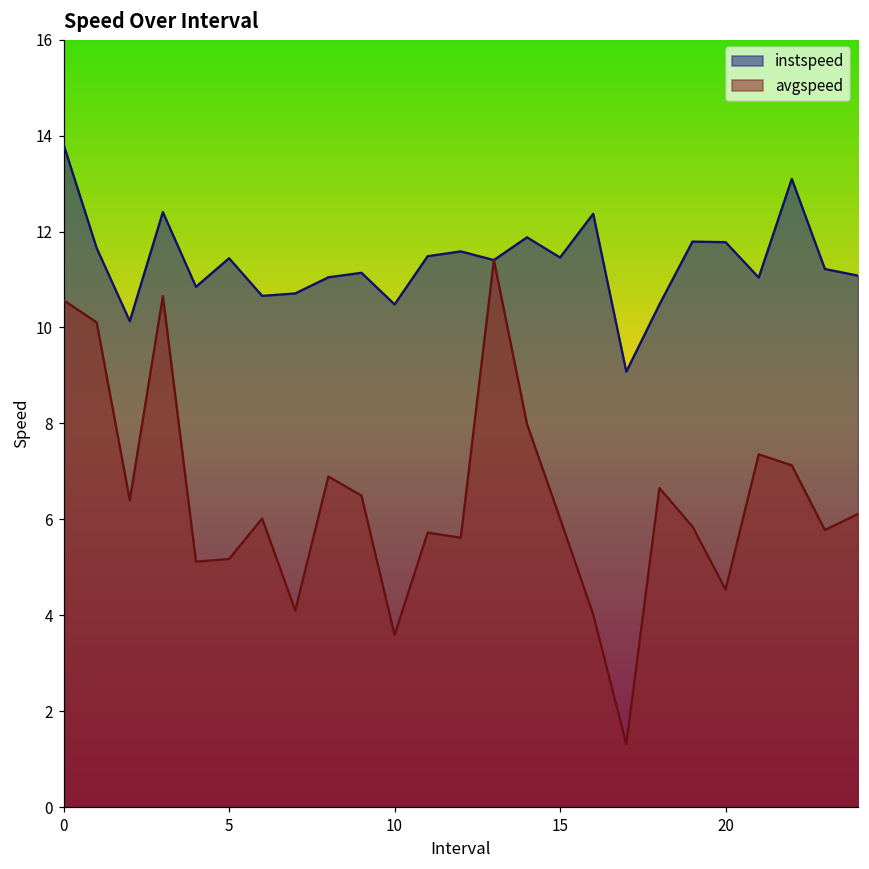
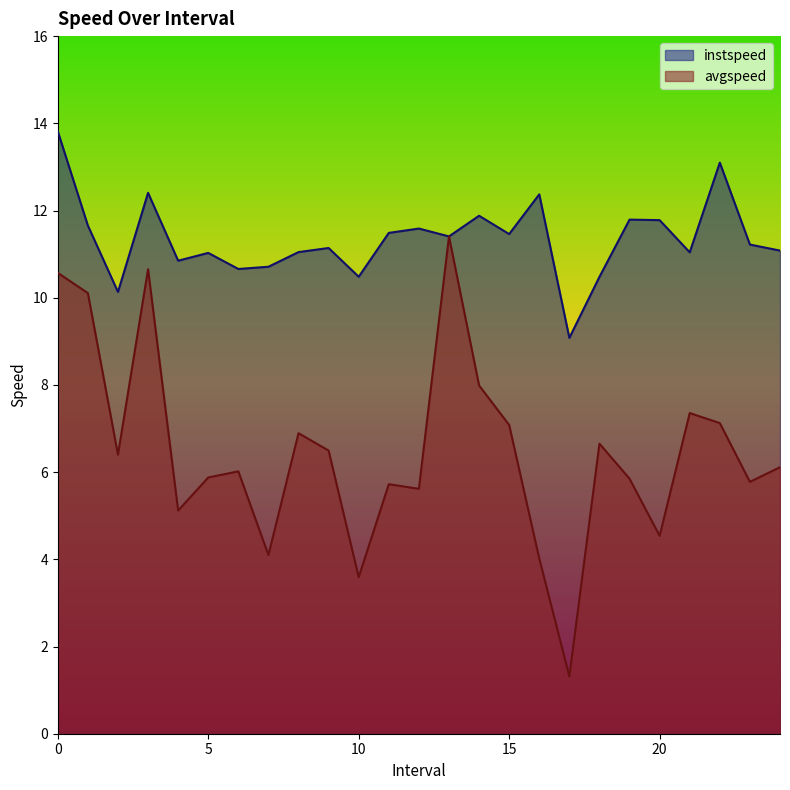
  {
    "instspeed": {
      "0": 13.8,
-     "5": 11.4,
+     "5": 11.0,
      "10": 10.5,
      "15": 11.5,
      "20": 11.8
    },
    "avgspeed": {
      "0": 10.6,
-     "5": 5.2,
+     "5": 5.9,
      "10": 3.6,
-     "15": 6.0,
+     "15": 7.1,
      "20": 4.5
    }
  }
